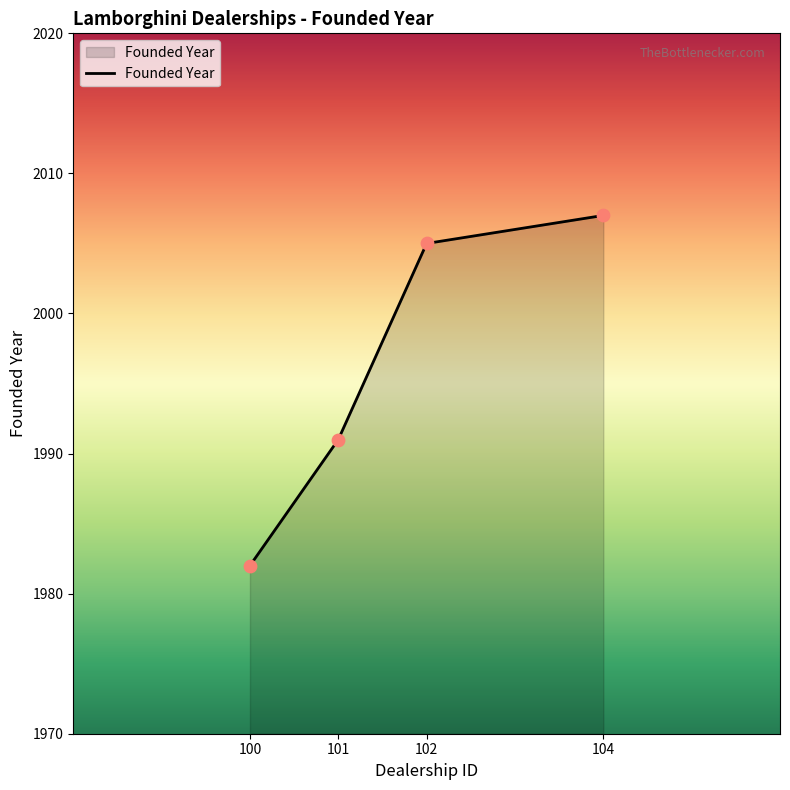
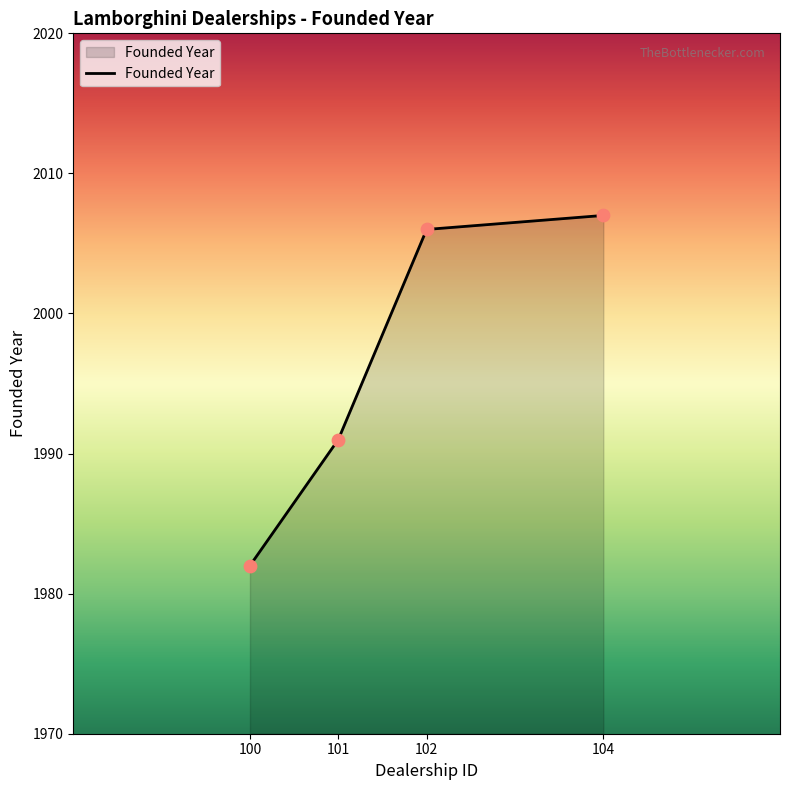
  {
    "100": 1982,
    "101": 1991,
-   "102": 2005,
+   "102": 2006,
    "104": 2007
  }
